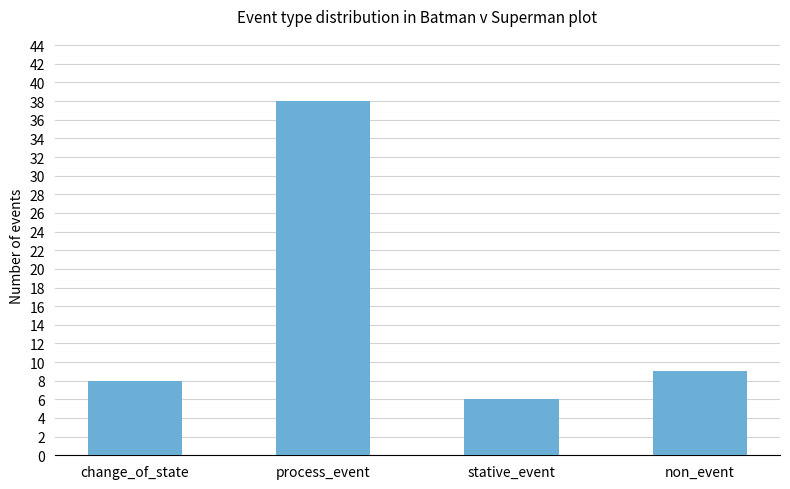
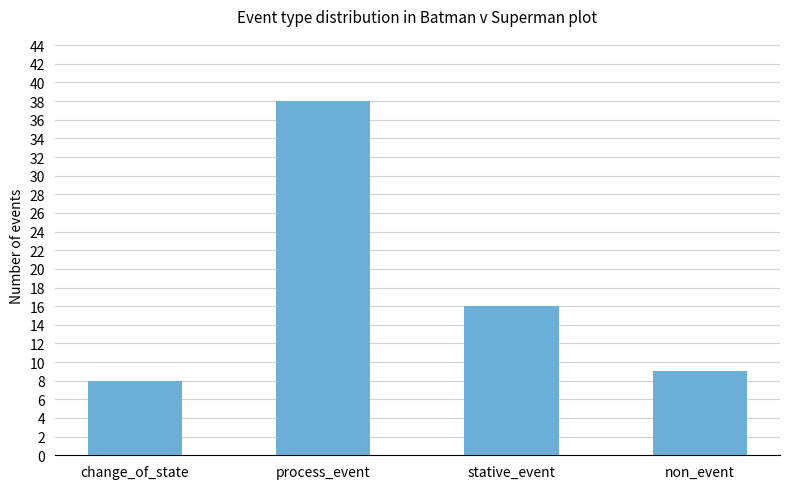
  {
    "change_of_state": 8,
    "process_event": 38,
-   "stative_event": 6,
+   "stative_event": 16,
    "non_event": 9
  }
